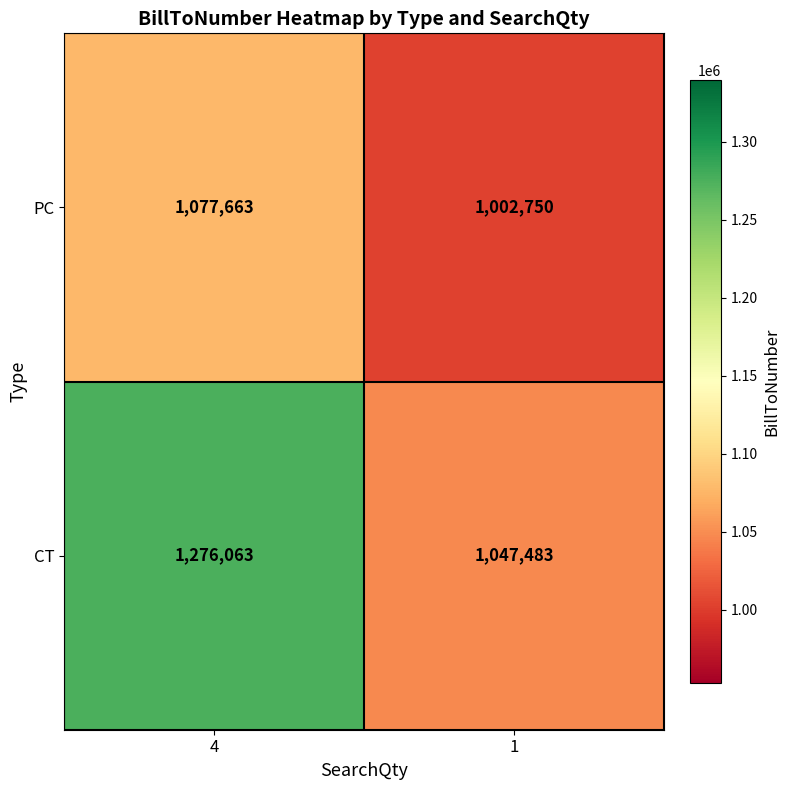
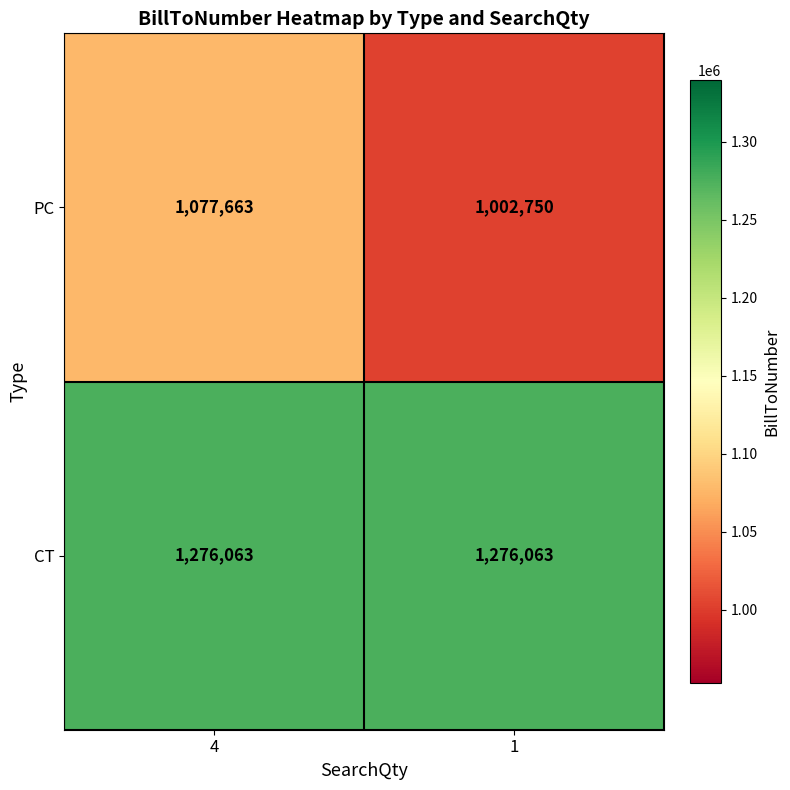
  {
    "PC": {
      "4": "1,077,663",
      "1": "1,002,750"
    },
    "CT": {
      "4": "1,276,063",
-     "1": "1,047,483"
+     "1": "1,276,063"
    }
  }
